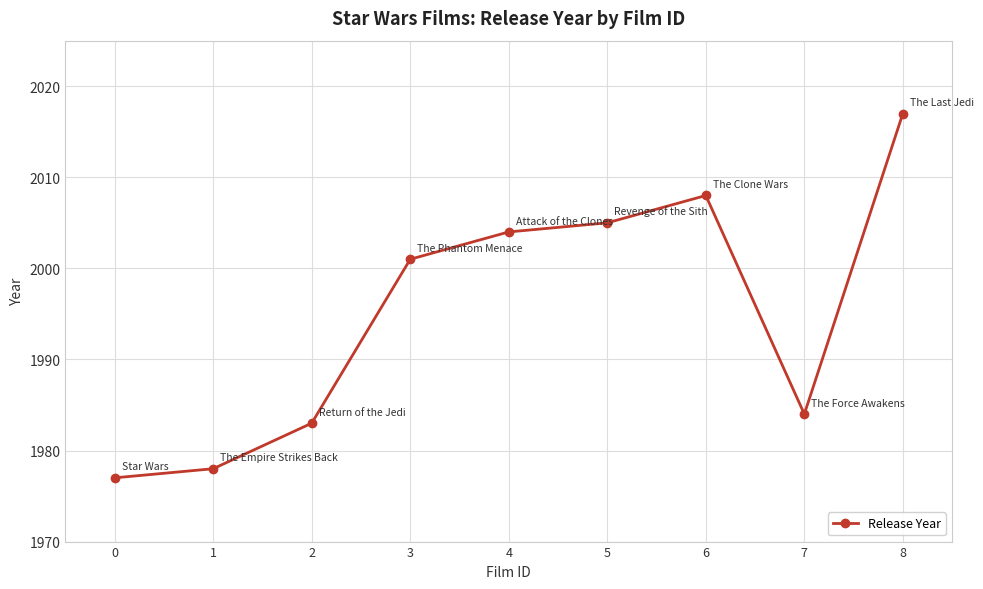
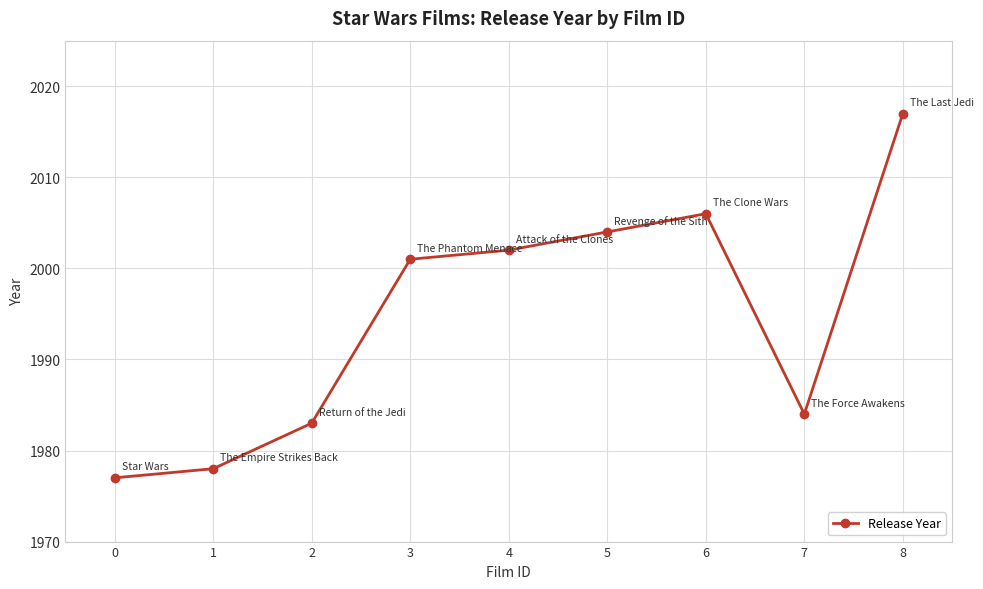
  {
    "0": 1977,
    "1": 1978,
    "2": 1983,
    "3": 2001,
-   "4": 2004,
-   "5": 2005,
-   "6": 2008,
+   "4": 2002,
+   "5": 2004,
+   "6": 2006,
    "7": 1984,
    "8": 2017
  }
